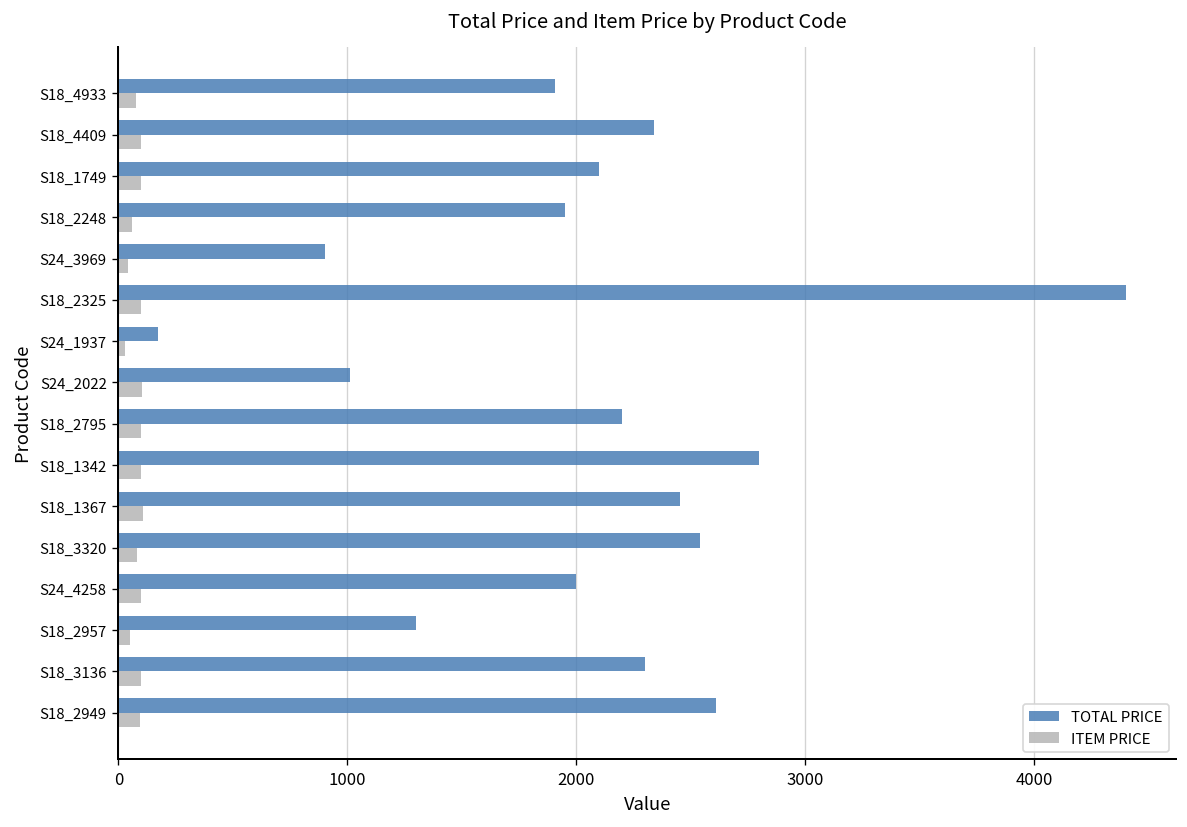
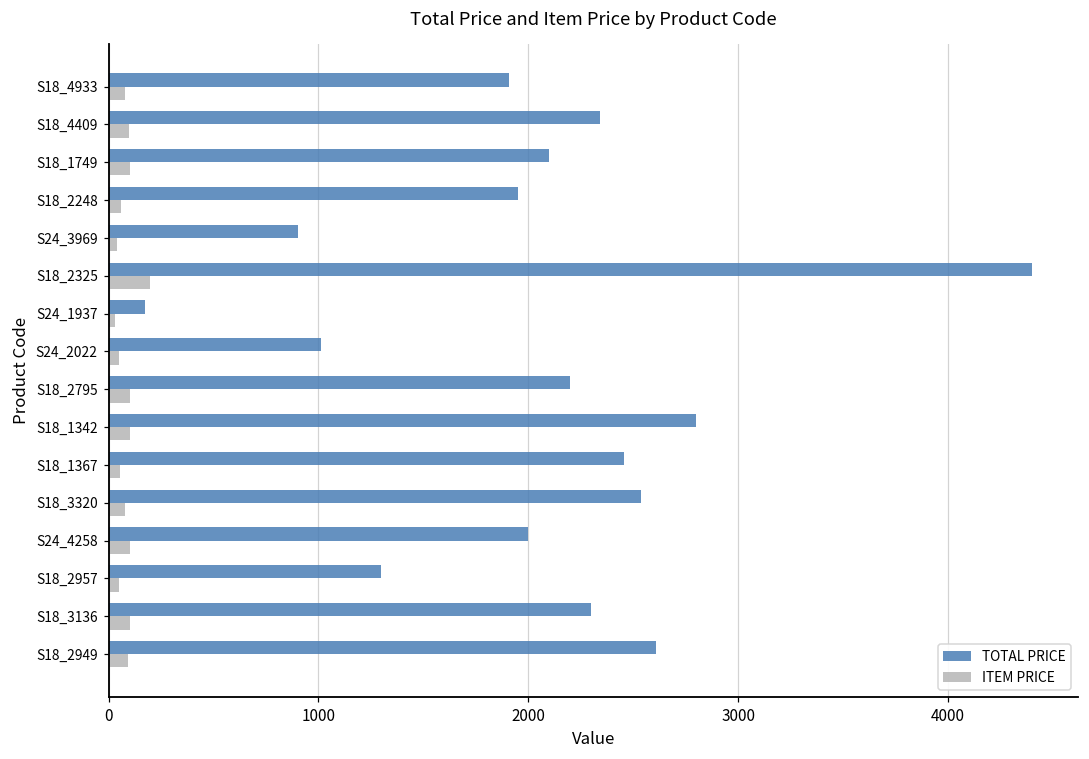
  {
    "TOTAL PRICE": {
      "S18_4933": 1910,
      "S18_4409": 2340,
      "S18_1749": 2100,
      "S18_2248": 1950,
      "S24_3969": 900,
      "S18_2325": 4400,
      "S24_1937": 170,
      "S24_2022": 1010,
      "S18_2795": 2200,
      "S18_1342": 2800,
      "S18_1367": 2460,
      "S18_3320": 2540,
      "S24_4258": 2000,
      "S18_2957": 1300,
      "S18_3136": 2300,
      "S18_2949": 2610
    },
    "ITEM PRICE": {
      "S18_4933": 80,
      "S18_4409": 100,
      "S18_1749": 100,
      "S18_2248": 60,
      "S24_3969": 40,
-     "S18_2325": 100,
+     "S18_2325": 200,
      "S24_1937": 30,
-     "S24_2022": 100,
+     "S24_2022": 50,
      "S18_2795": 100,
      "S18_1342": 100,
-     "S18_1367": 110,
+     "S18_1367": 50,
      "S18_3320": 80,
      "S24_4258": 100,
      "S18_2957": 50,
      "S18_3136": 100,
      "S18_2949": 90
    }
  }
